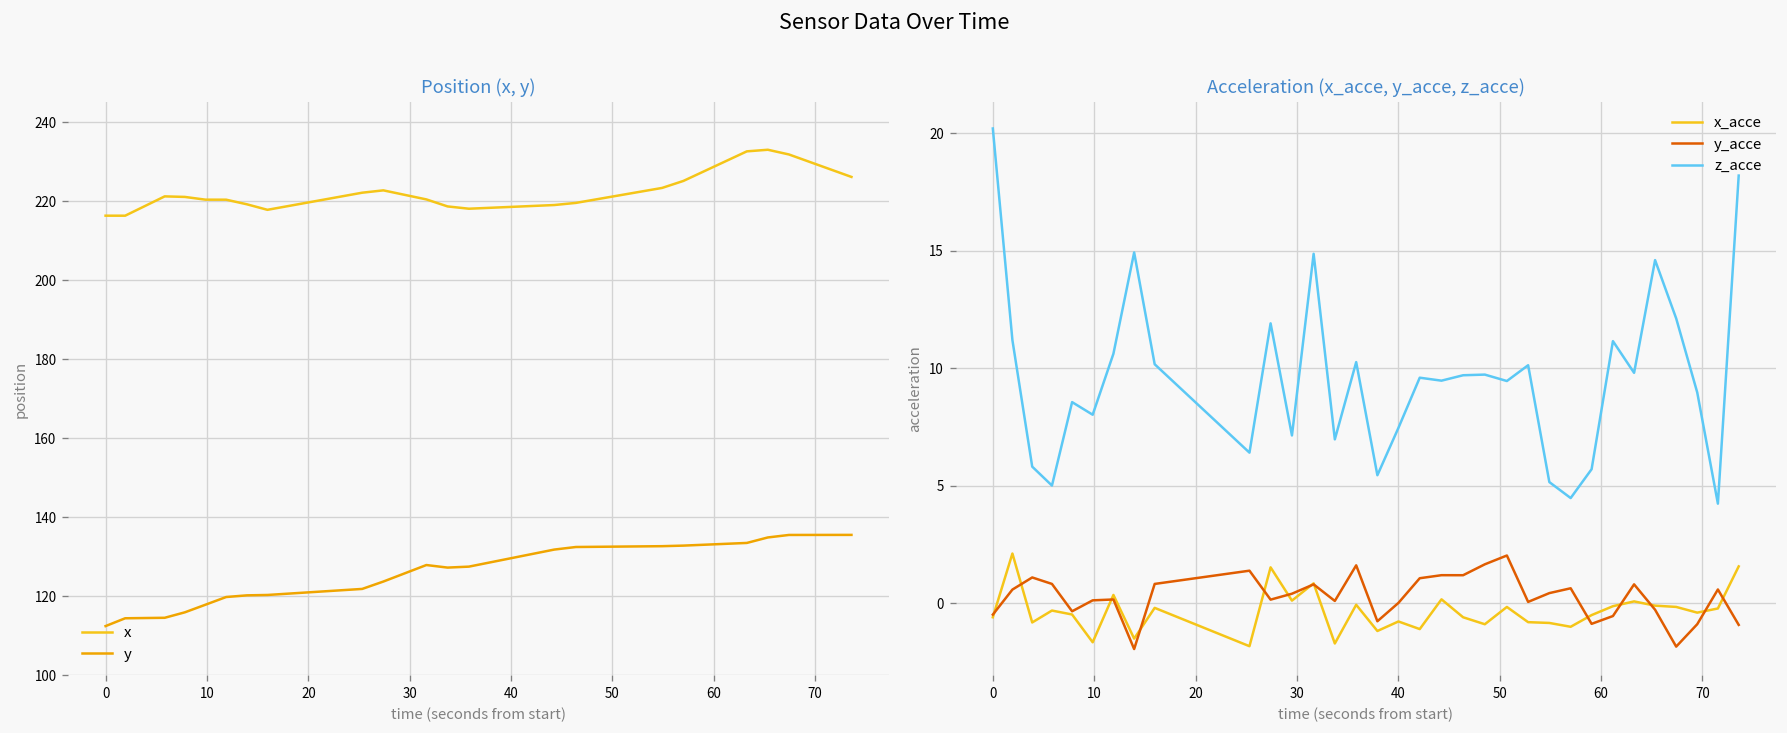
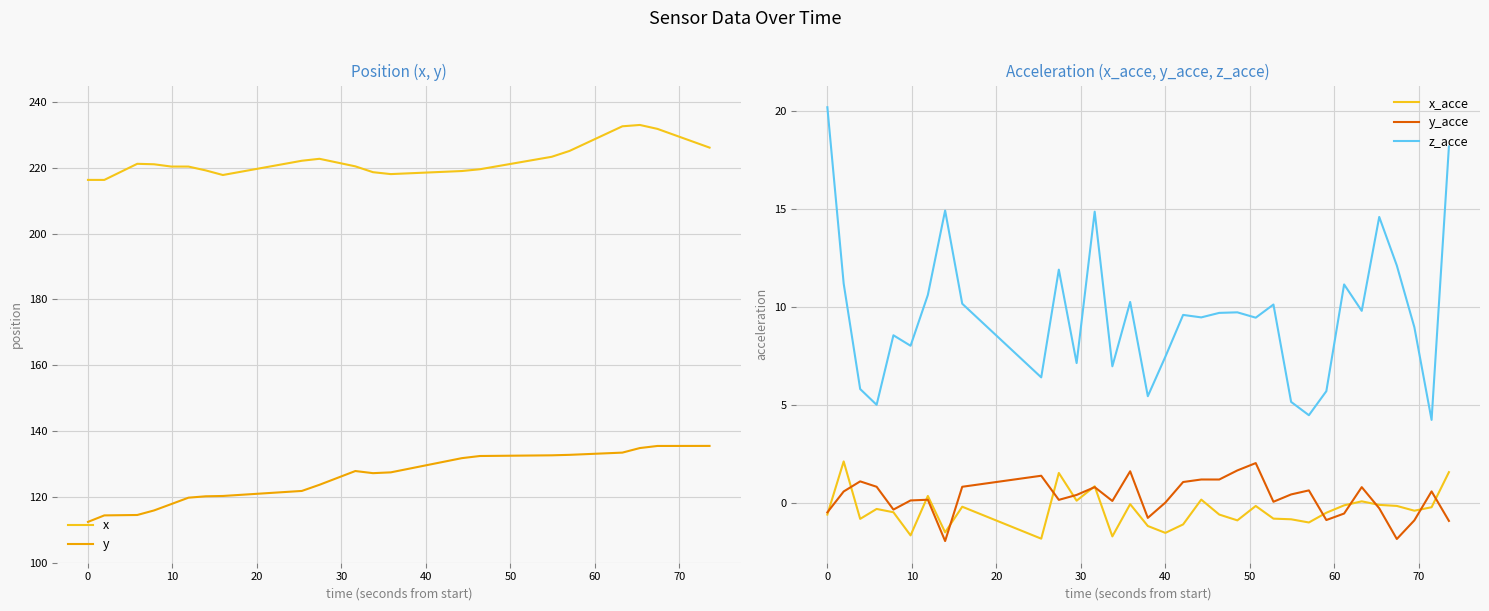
  {
    "Acceleration (x_acce, y_acce, z_acce)": {
      "x_acce": {
-       "40": -0.8
+       "40": -1.5
      },
      "y_acce": {
        "40": 0.0
      },
      "z_acce": {
        "0": 20.2,
        "40": 7.5
      }
    }
  }
